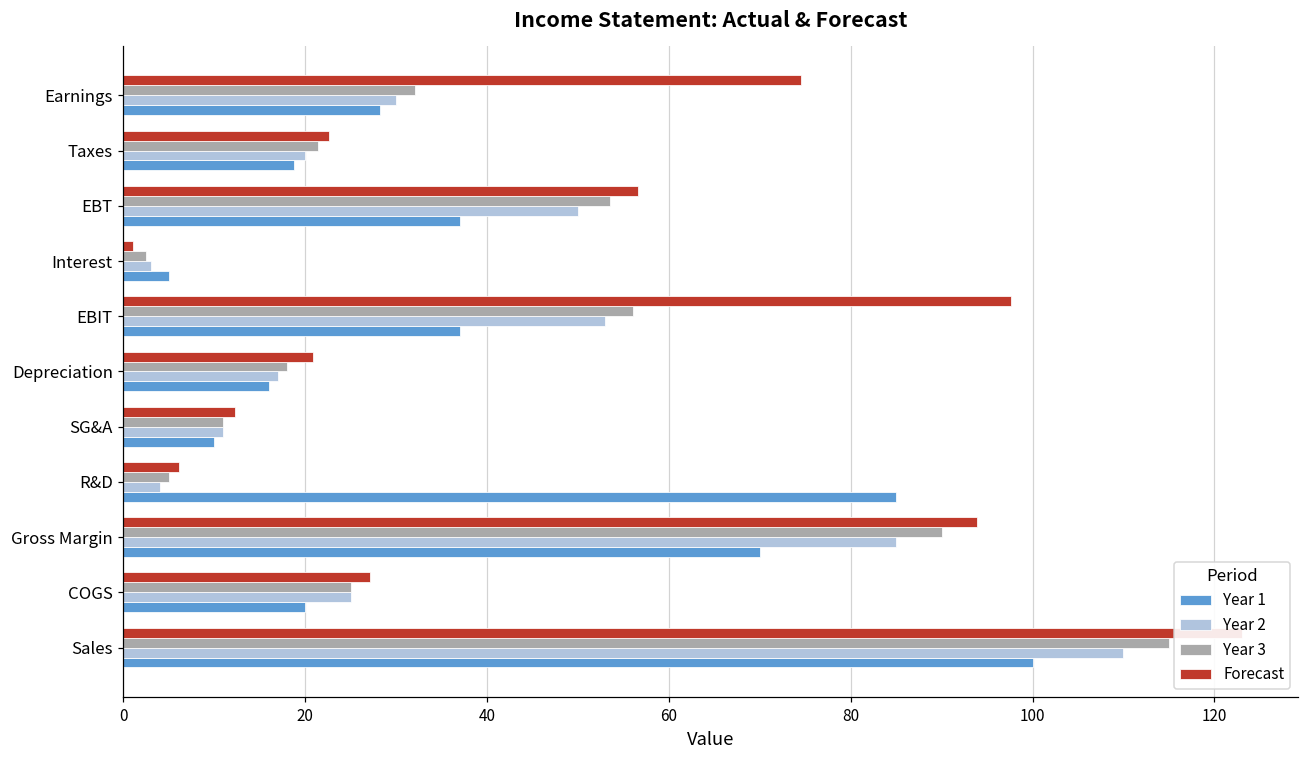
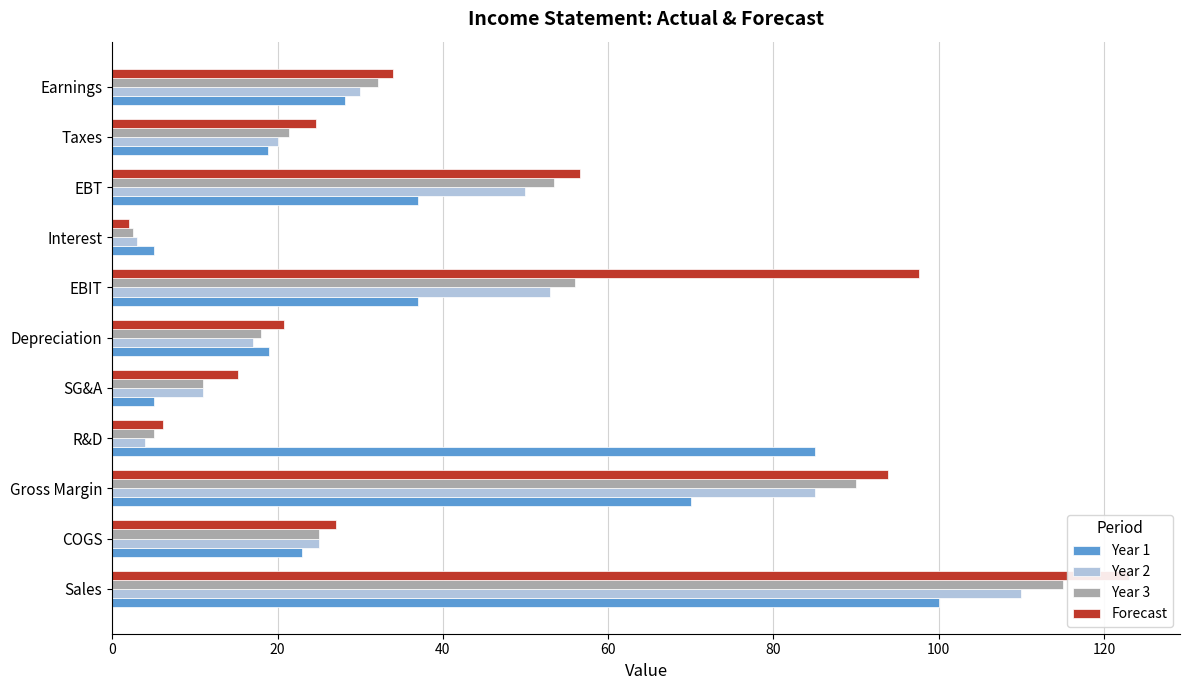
  {
    "Year 1": {
      "Earnings": 28,
      "Taxes": 19,
      "EBT": 37,
      "Interest": 5,
      "EBIT": 37,
-     "Depreciation": 16,
-     "SG&A": 10,
+     "Depreciation": 19,
+     "SG&A": 5,
      "R&D": 85,
      "Gross Margin": 70,
-     "COGS": 20,
+     "COGS": 23,
      "Sales": 100
    },
    "Forecast": {
-     "Earnings": 75,
-     "Taxes": 23,
+     "Earnings": 34,
+     "Taxes": 25,
      "EBT": 57,
-     "Interest": 1,
+     "Interest": 2,
      "EBIT": 98,
      "Depreciation": 21,
-     "SG&A": 12,
+     "SG&A": 15,
      "R&D": 6,
      "Gross Margin": 94,
      "COGS": 27
    }
  }
